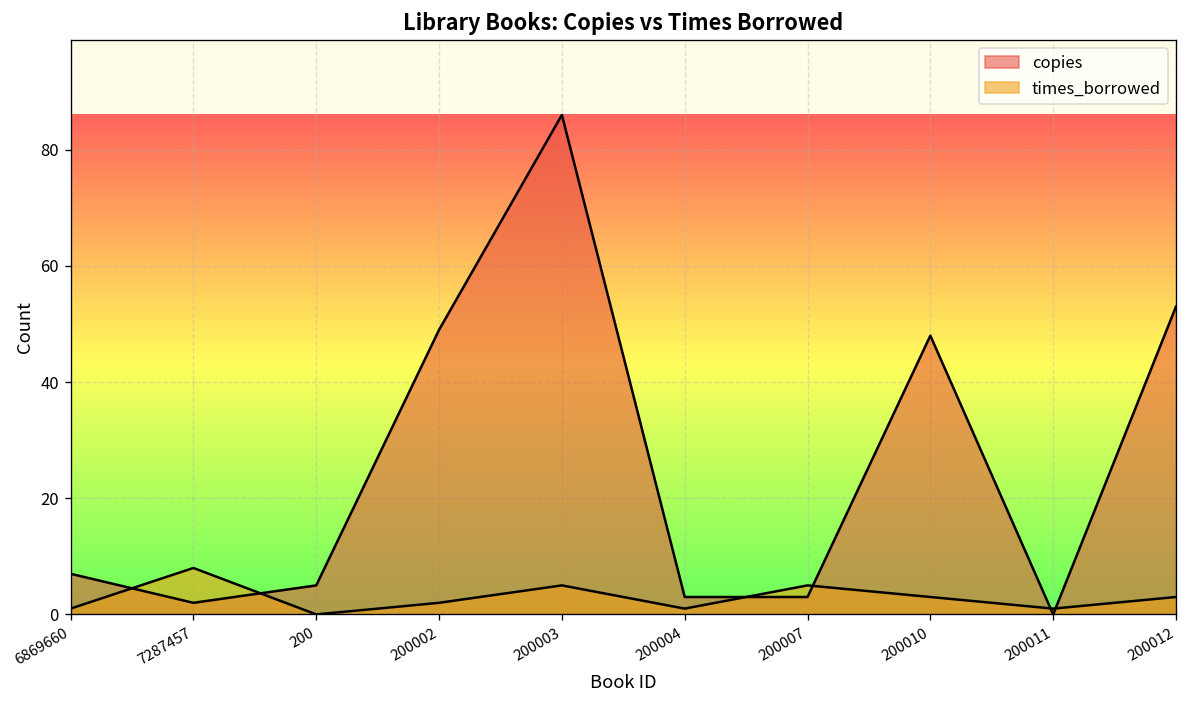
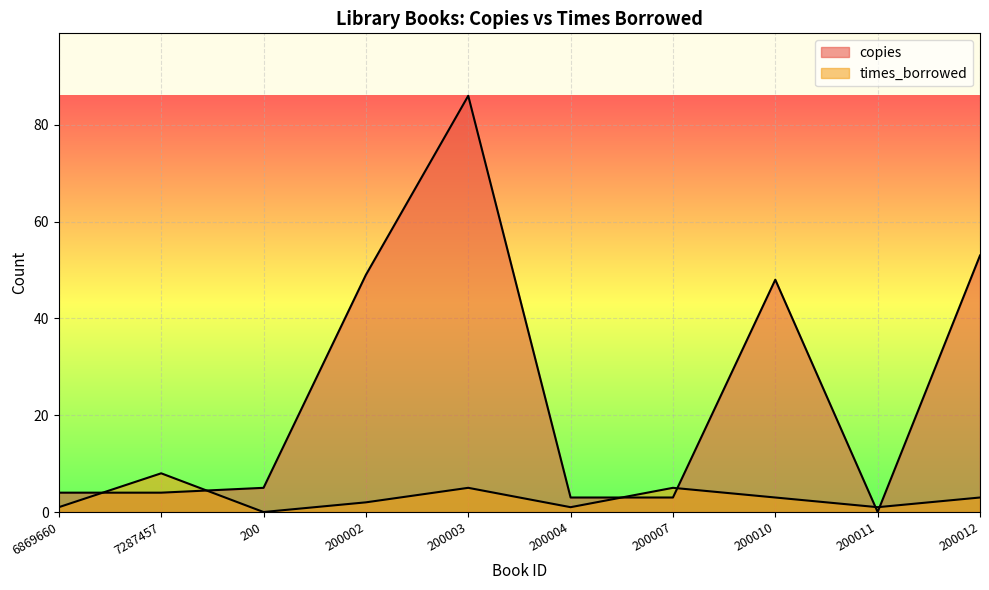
  {
    "copies": {
-     "6869660": 7,
-     "7287457": 2,
+     "6869660": 4,
+     "7287457": 4,
      "200": 5,
      "200002": 49,
      "200003": 86,
      "200004": 3,
      "200007": 3,
      "200010": 48,
      "200011": 0,
      "200012": 53
    },
    "times_borrowed": {
      "6869660": 1,
      "7287457": 8,
      "200": 0,
      "200002": 2,
      "200003": 5,
      "200004": 1,
      "200007": 5,
      "200010": 3,
      "200011": 1,
      "200012": 3
    }
  }
